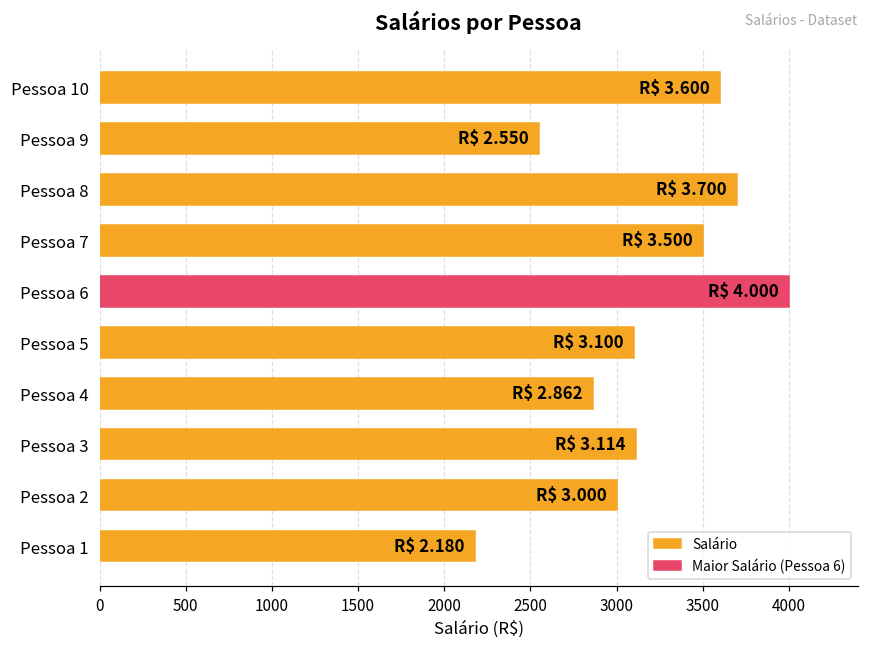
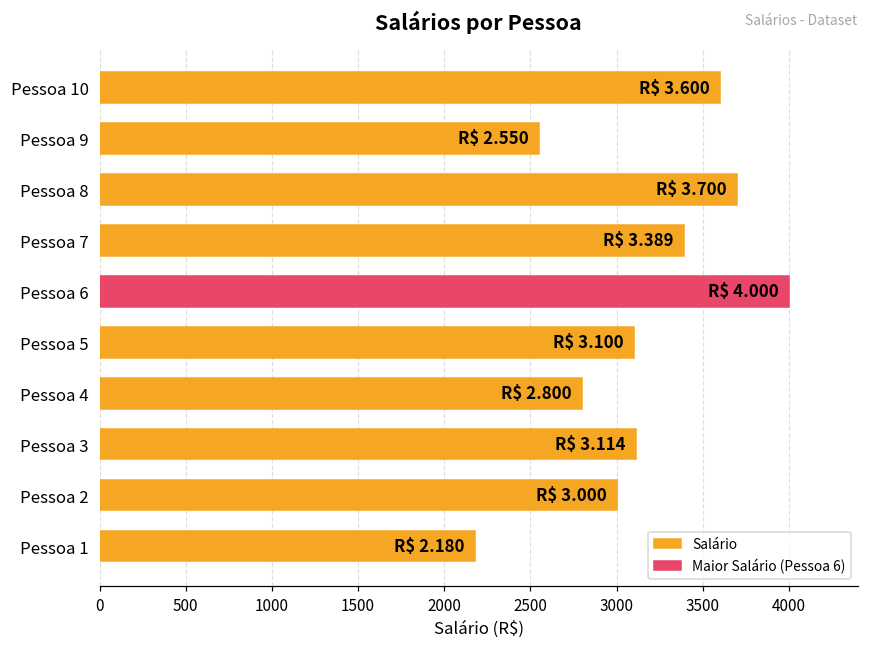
  {
-   "Pessoa 7": 3.500,
-   "Pessoa 4": 2.862
+   "Pessoa 7": 3.389,
+   "Pessoa 4": 2.800
  }
